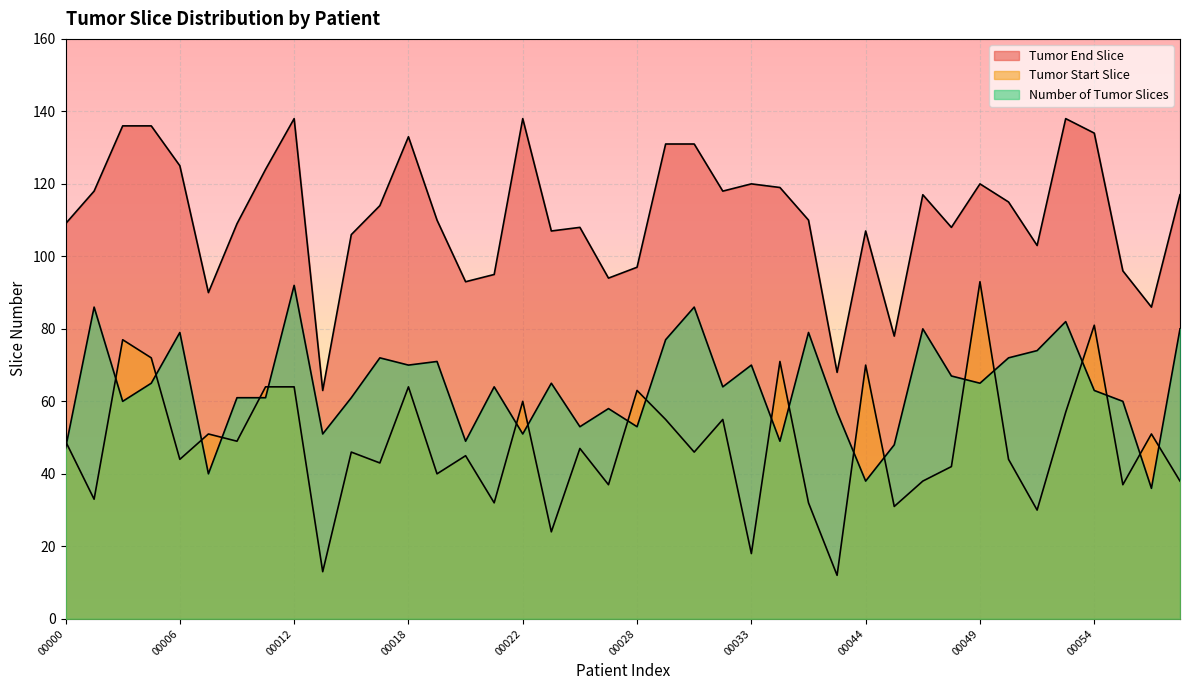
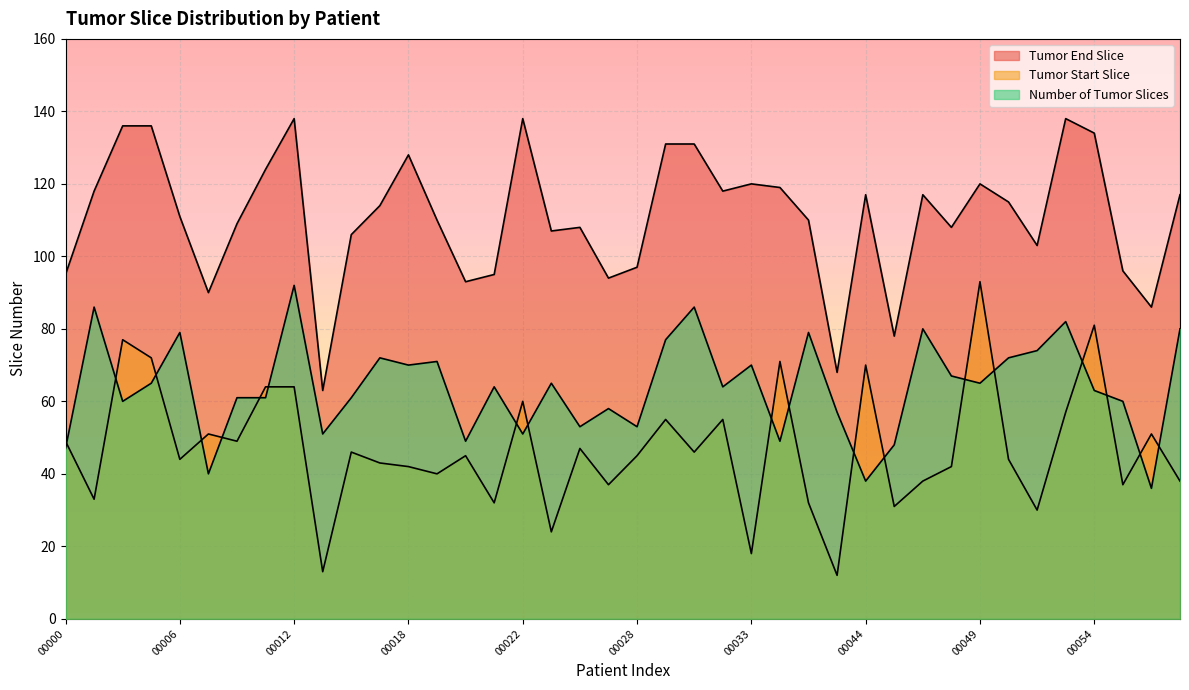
  {
    "Tumor End Slice": {
-     "00000": 109,
-     "00006": 125,
+     "00000": 95,
+     "00006": 111,
      "00012": 138,
-     "00018": 133,
+     "00018": 128,
      "00022": 138,
      "00028": 97,
      "00033": 120,
-     "00044": 107,
+     "00044": 117,
      "00049": 120,
      "00054": 134
    },
    "Tumor Start Slice": {
      "00000": 49,
      "00006": 44,
      "00012": 64,
-     "00018": 64,
+     "00018": 42,
      "00022": 60,
-     "00028": 63,
+     "00028": 45,
      "00033": 18,
      "00044": 70,
      "00049": 93,
      "00054": 81
    },
    "Number of Tumor Slices": {
      "00000": 47,
      "00006": 79,
      "00012": 92,
      "00018": 70,
      "00022": 51,
      "00028": 53,
      "00033": 70,
      "00044": 38,
      "00049": 65,
      "00054": 63
    }
  }
